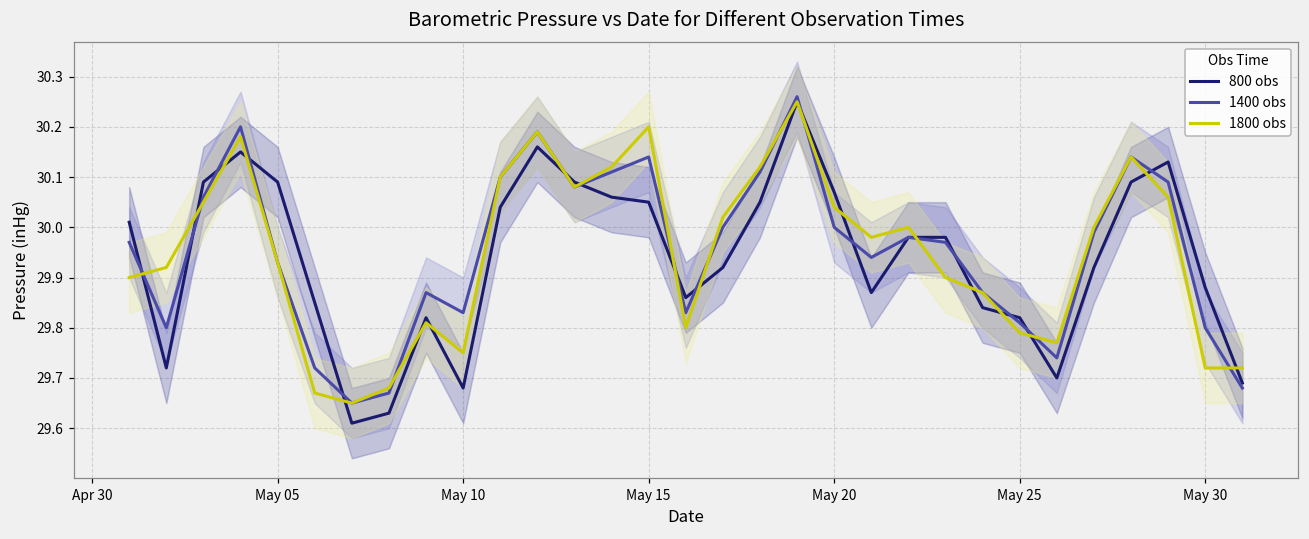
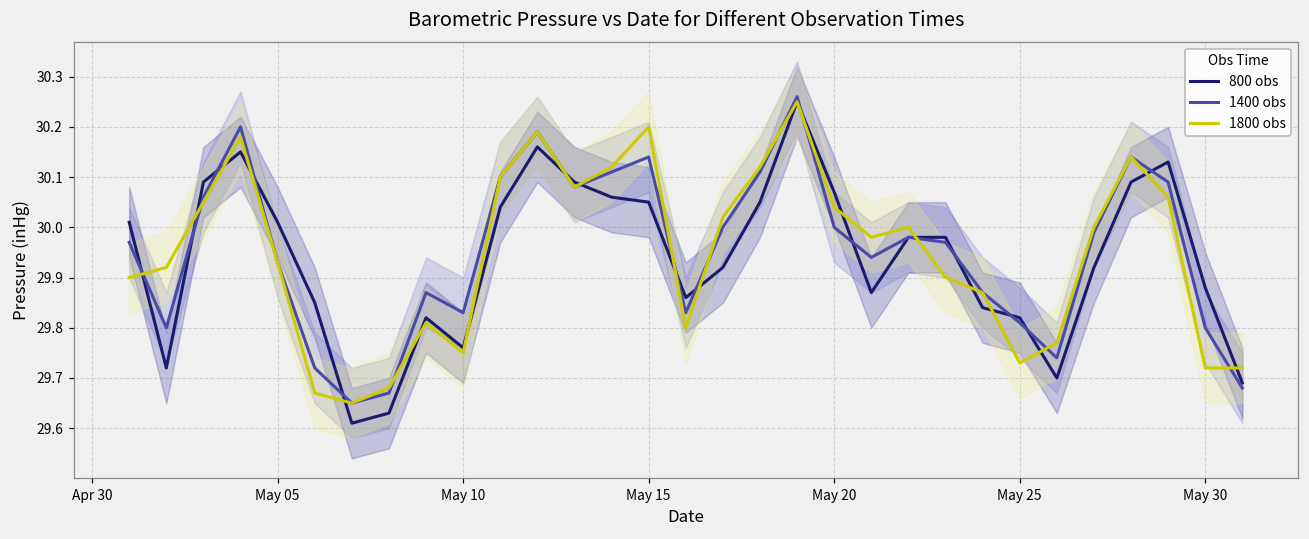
  {
    "800 obs": {
-     "May 05": 30.09,
-     "May 10": 29.68,
+     "May 05": 30.01,
+     "May 10": 29.76,
      "May 15": 30.05,
      "May 25": 29.82,
      "May 30": 29.88
    },
    "1800 obs": {
      "May 15": 30.20,
      "May 20": 30.04,
-     "May 25": 29.79,
+     "May 25": 29.73,
      "May 30": 29.72
    }
  }
